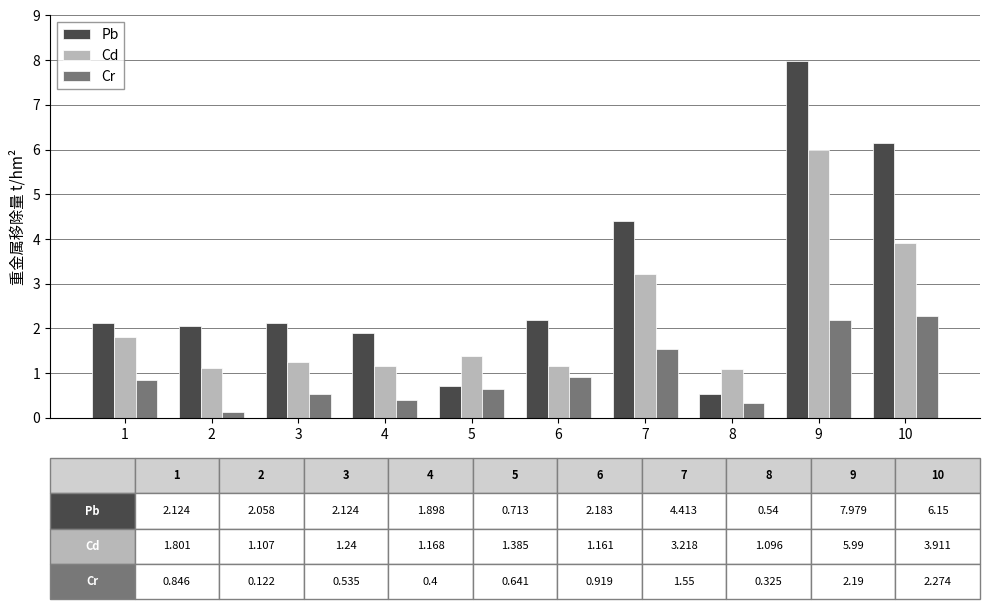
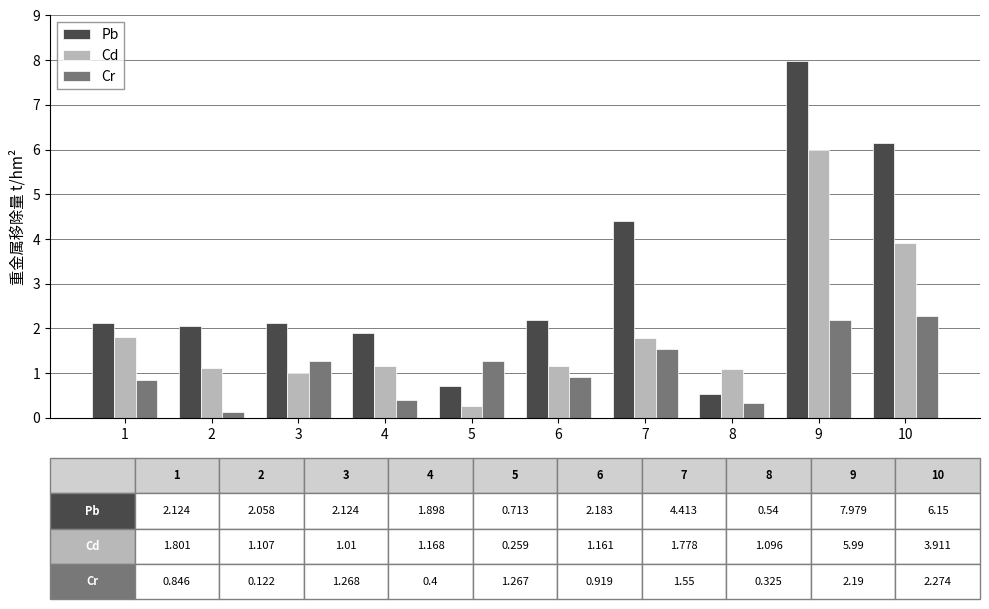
  {
    "Pb": {
      "1": 2.1,
      "2": 2.1,
      "3": 2.1,
      "4": 1.9,
      "5": 0.7,
      "6": 2.2,
      "7": 4.4,
      "8": 0.5,
      "9": 8.0,
      "10": 6.2
    },
    "Cd": {
-     "3": 1.24,
-     "5": 1.385,
-     "7": 3.218
+     "3": 1.01,
+     "5": 0.259,
+     "7": 1.778
    },
    "Cr": {
-     "3": 0.535,
-     "5": 0.641
+     "3": 1.268,
+     "5": 1.267
    }
  }
